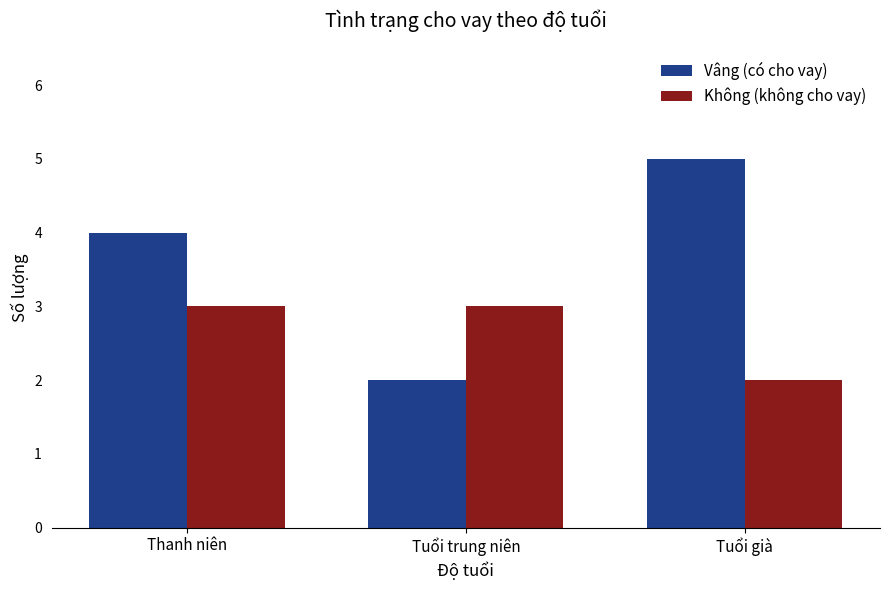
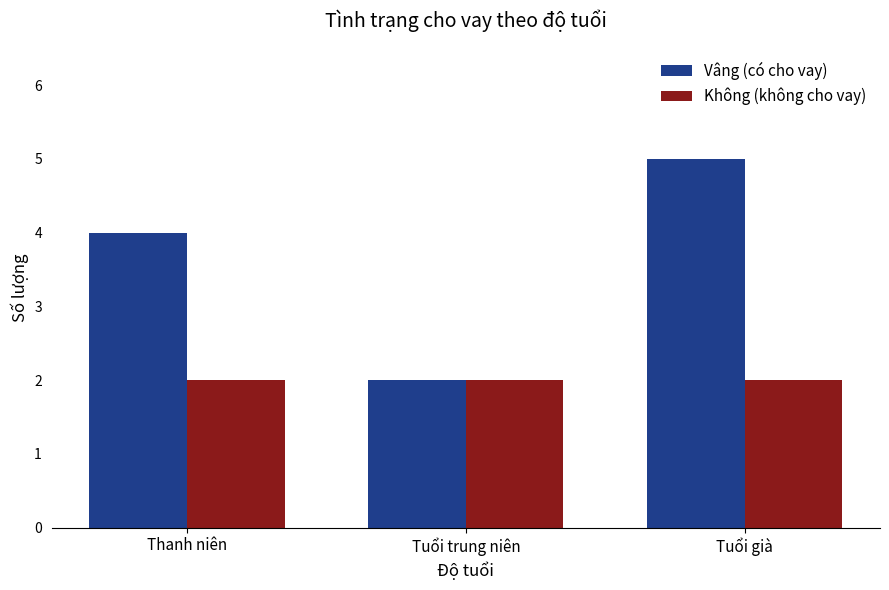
  {
    "Vâng (có cho vay)": {
      "Thanh niên": 4,
      "Tuổi trung niên": 2,
      "Tuổi già": 5
    },
    "Không (không cho vay)": {
-     "Thanh niên": 3,
-     "Tuổi trung niên": 3,
+     "Thanh niên": 2,
+     "Tuổi trung niên": 2,
      "Tuổi già": 2
    }
  }
